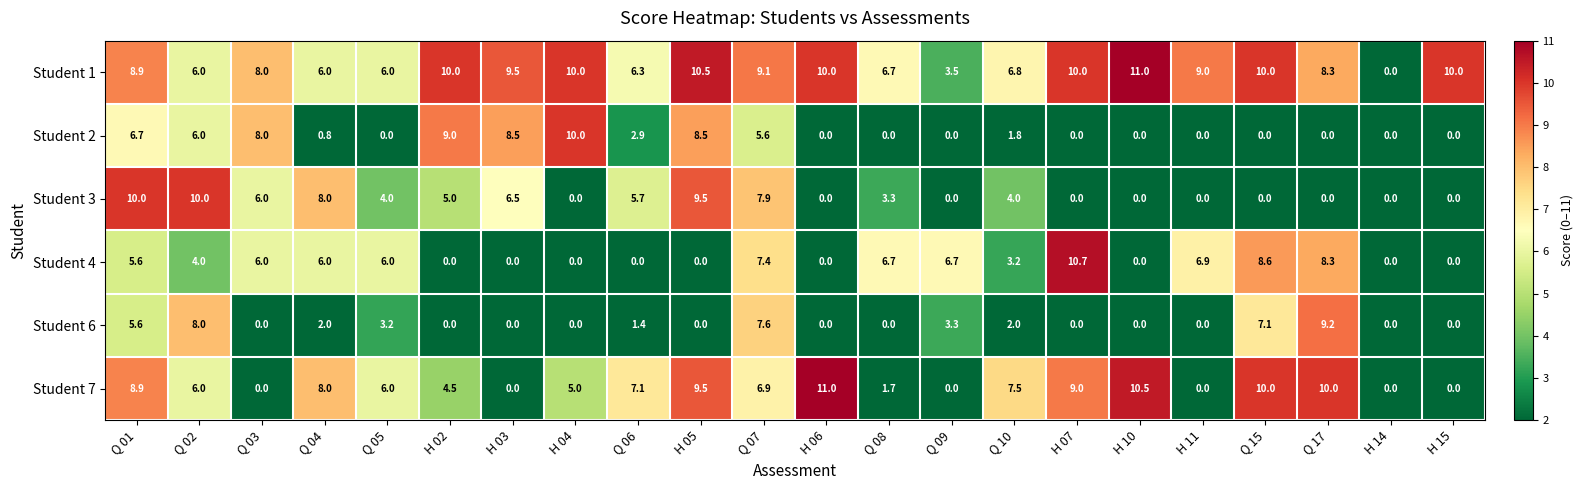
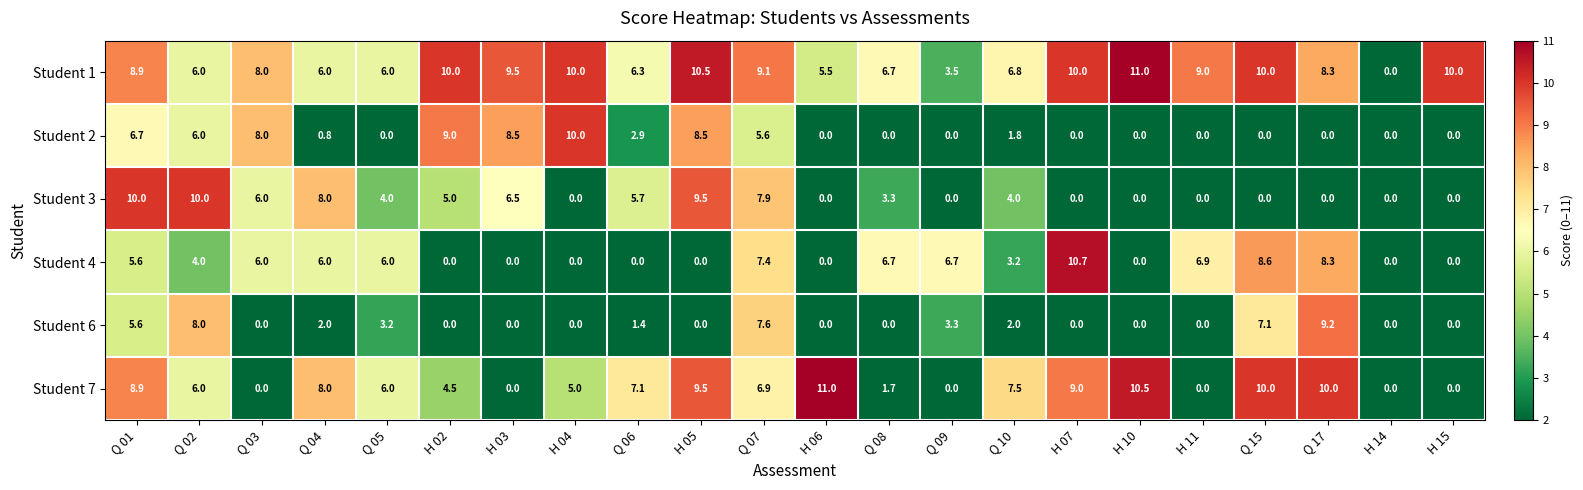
  {
    "Student 1": {
      "Q 01": 8.9,
      "Q 02": 6.0,
      "Q 03": 8.0,
      "Q 04": 6.0,
      "Q 05": 6.0,
      "H 02": 10.0,
      "H 03": 9.5,
      "H 04": 10.0,
      "Q 06": 6.3,
      "H 05": 10.5,
      "Q 07": 9.1,
-     "H 06": 10.0,
+     "H 06": 5.5,
      "Q 08": 6.7,
      "Q 09": 3.5,
      "Q 10": 6.8,
      "H 07": 10.0,
      "H 10": 11.0,
      "H 11": 9.0,
      "Q 15": 10.0,
      "Q 17": 8.3,
      "H 14": 0.0,
      "H 15": 10.0
    },
    "Student 2": {
      "Q 01": 6.7,
      "Q 02": 6.0,
      "Q 03": 8.0,
      "Q 04": 0.8,
      "Q 05": 0.0,
      "H 02": 9.0,
      "H 03": 8.5,
      "H 04": 10.0,
      "Q 06": 2.9,
      "H 05": 8.5,
      "Q 07": 5.6,
      "H 06": 0.0,
      "Q 08": 0.0,
      "Q 09": 0.0,
      "Q 10": 1.8,
      "H 07": 0.0,
      "H 10": 0.0,
      "H 11": 0.0,
      "Q 15": 0.0,
      "Q 17": 0.0,
      "H 14": 0.0,
      "H 15": 0.0
    },
    "Student 3": {
      "Q 01": 10.0,
      "Q 02": 10.0,
      "Q 03": 6.0,
      "Q 04": 8.0,
      "Q 05": 4.0,
      "H 02": 5.0,
      "H 03": 6.5,
      "H 04": 0.0,
      "Q 06": 5.7,
      "H 05": 9.5,
      "Q 07": 7.9,
      "H 06": 0.0,
      "Q 08": 3.3,
      "Q 09": 0.0,
      "Q 10": 4.0,
      "H 07": 0.0,
      "H 10": 0.0,
      "H 11": 0.0,
      "Q 15": 0.0,
      "Q 17": 0.0,
      "H 14": 0.0,
      "H 15": 0.0
    },
    "Student 4": {
      "Q 01": 5.6,
      "Q 02": 4.0,
      "Q 03": 6.0,
      "Q 04": 6.0,
      "Q 05": 6.0,
      "H 02": 0.0,
      "H 03": 0.0,
      "H 04": 0.0,
      "Q 06": 0.0,
      "H 05": 0.0,
      "Q 07": 7.4,
      "H 06": 0.0,
      "Q 08": 6.7,
      "Q 09": 6.7,
      "Q 10": 3.2,
      "H 07": 10.7,
      "H 10": 0.0,
      "H 11": 6.9,
      "Q 15": 8.6,
      "Q 17": 8.3,
      "H 14": 0.0,
      "H 15": 0.0
    },
    "Student 6": {
      "Q 01": 5.6,
      "Q 02": 8.0,
      "Q 03": 0.0,
      "Q 04": 2.0,
      "Q 05": 3.2,
      "H 02": 0.0,
      "H 03": 0.0,
      "H 04": 0.0,
      "Q 06": 1.4,
      "H 05": 0.0,
      "Q 07": 7.6,
      "H 06": 0.0,
      "Q 08": 0.0,
      "Q 09": 3.3,
      "Q 10": 2.0,
      "H 07": 0.0,
      "H 10": 0.0,
      "H 11": 0.0,
      "Q 15": 7.1,
      "Q 17": 9.2,
      "H 14": 0.0,
      "H 15": 0.0
    },
    "Student 7": {
      "Q 01": 8.9,
      "Q 02": 6.0,
      "Q 03": 0.0,
      "Q 04": 8.0,
      "Q 05": 6.0,
      "H 02": 4.5,
      "H 03": 0.0,
      "H 04": 5.0,
      "Q 06": 7.1,
      "H 05": 9.5,
      "Q 07": 6.9,
      "H 06": 11.0,
      "Q 08": 1.7,
      "Q 09": 0.0,
      "Q 10": 7.5,
      "H 07": 9.0,
      "H 10": 10.5,
      "H 11": 0.0,
      "Q 15": 10.0,
      "Q 17": 10.0,
      "H 14": 0.0,
      "H 15": 0.0
    }
  }
